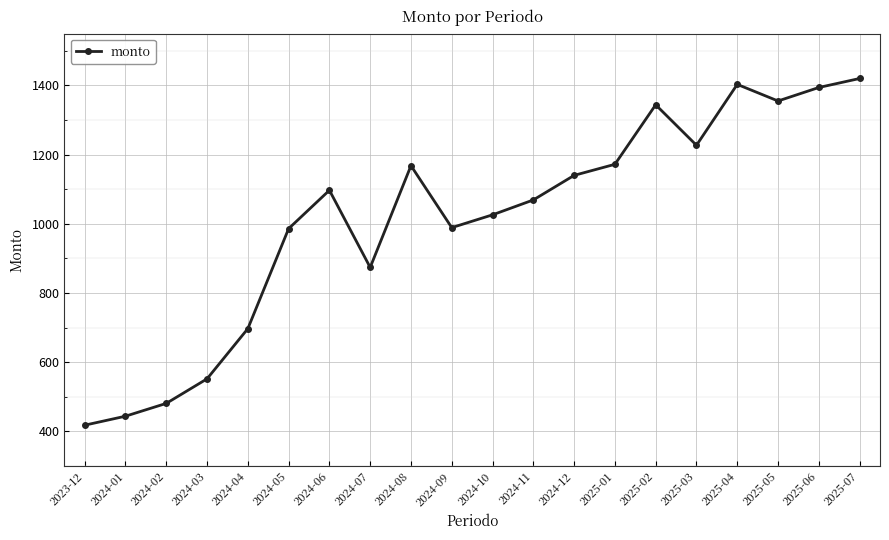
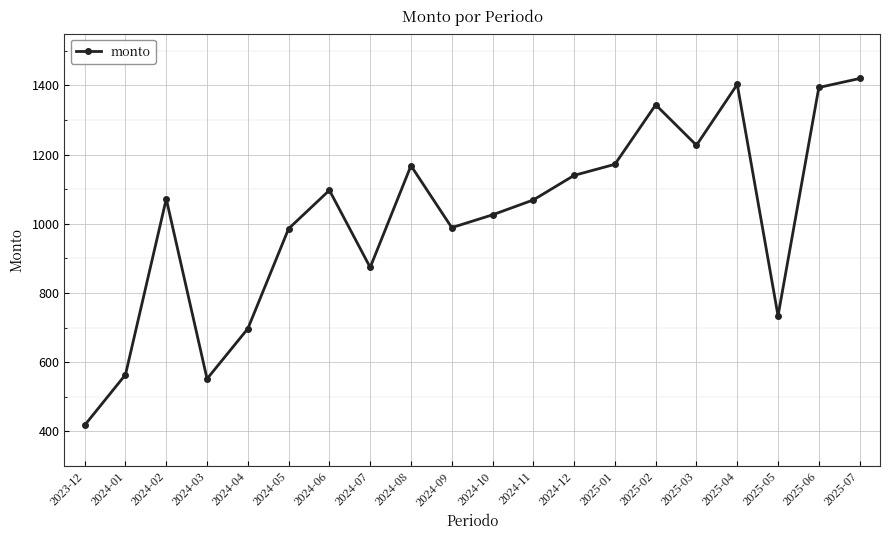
  {
    "2023-12": 420,
-   "2024-01": 440,
-   "2024-02": 480,
+   "2024-01": 560,
+   "2024-02": 1070,
    "2024-03": 550,
    "2024-04": 700,
    "2024-05": 990,
    "2024-06": 1100,
    "2024-07": 870,
    "2024-08": 1170,
    "2024-09": 990,
    "2024-10": 1030,
    "2024-11": 1070,
    "2024-12": 1140,
    "2025-01": 1170,
    "2025-02": 1340,
    "2025-03": 1230,
    "2025-04": 1400,
-   "2025-05": 1360,
+   "2025-05": 730,
    "2025-06": 1390,
    "2025-07": 1420
  }
